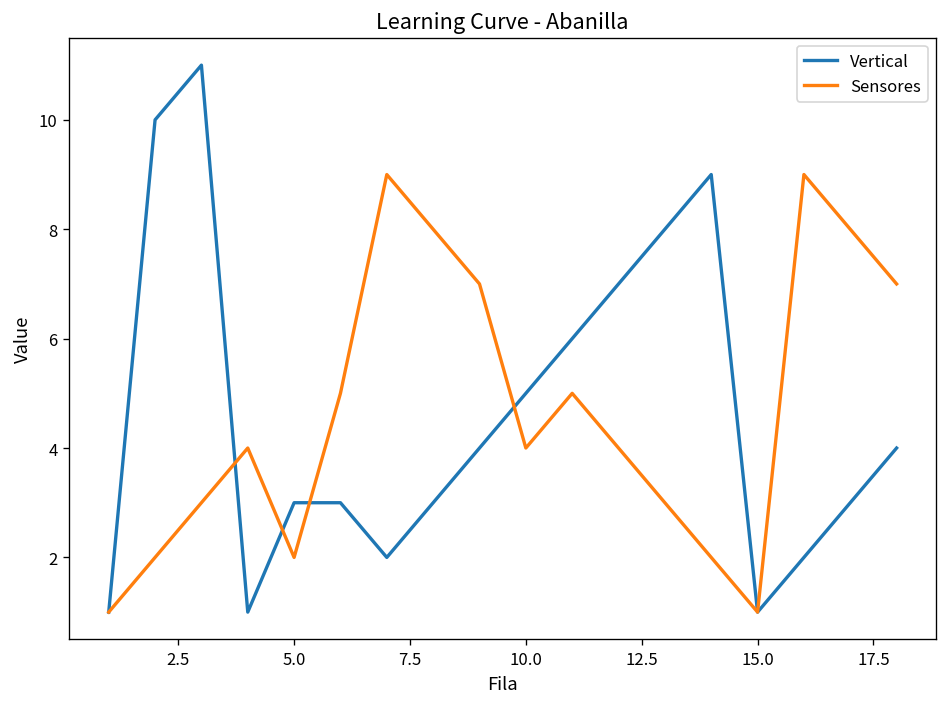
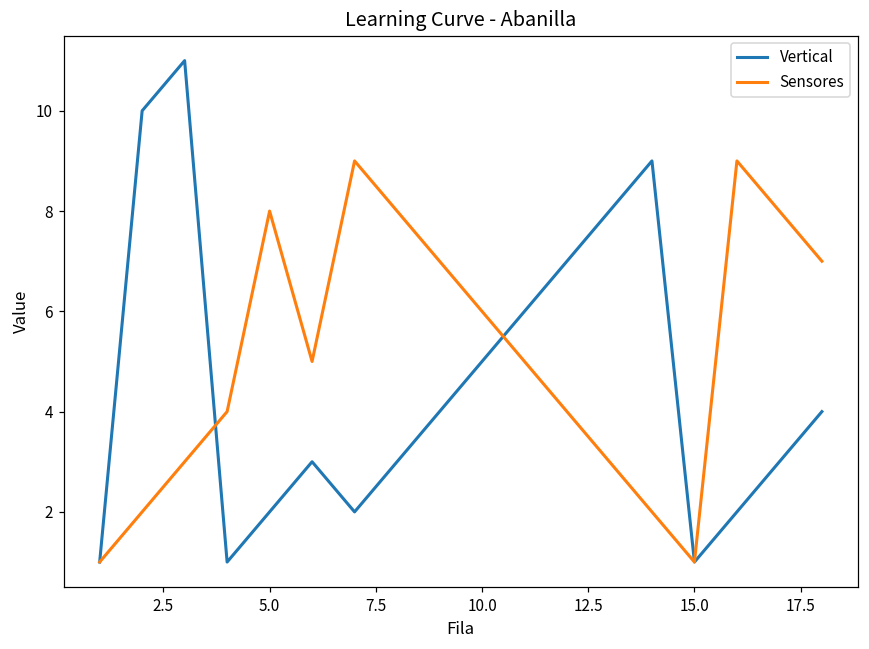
  {
    "Vertical": {
-     "5.0": 3,
+     "5.0": 2,
      "10.0": 5
    },
    "Sensores": {
-     "5.0": 2,
-     "10.0": 4
+     "5.0": 8,
+     "10.0": 6
    }
  }
